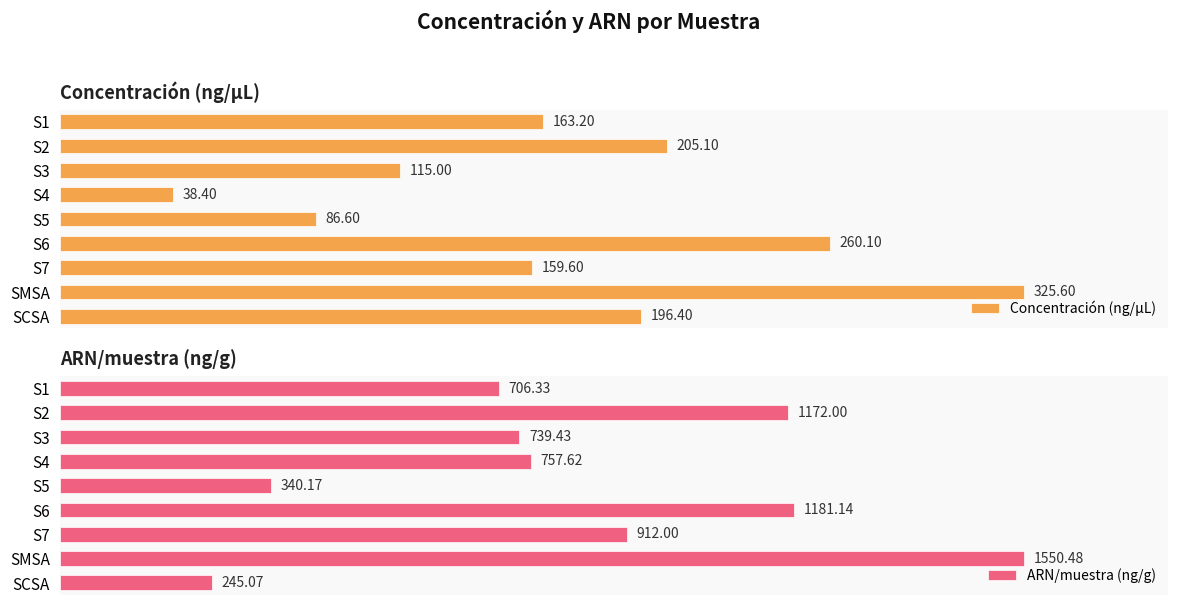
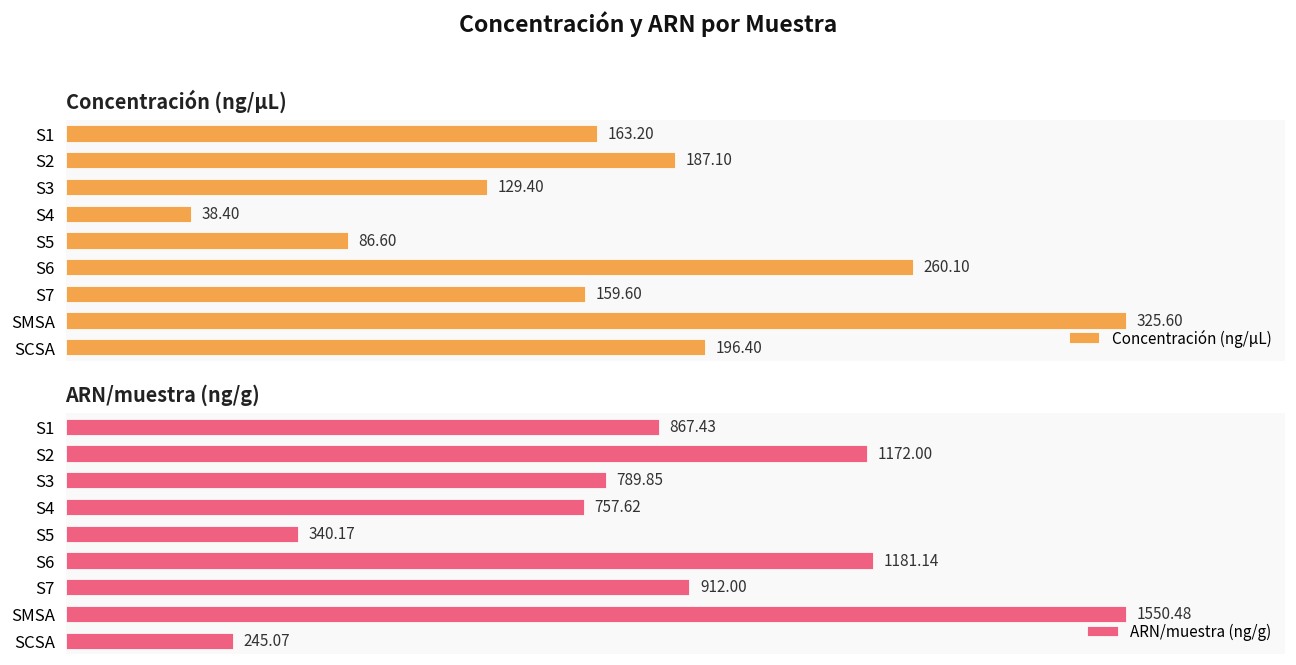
  {
    "Concentración (ng/µL)": {
      "Concentración (ng/µL)": {
        "S1": 163.20,
-       "S2": 205.10,
-       "S3": 115.00,
+       "S2": 187.10,
+       "S3": 129.40,
        "S4": 38.40,
        "S5": 86.60,
        "S6": 260.10,
        "S7": 159.60,
        "SMSA": 325.60,
        "SCSA": 196.40
      }
    },
    "ARN/muestra (ng/g)": {
      "ARN/muestra (ng/g)": {
-       "S1": 706.33,
+       "S1": 867.43,
        "S2": 1172.00,
-       "S3": 739.43,
+       "S3": 789.85,
        "S4": 757.62,
        "S5": 340.17,
        "S6": 1181.14,
        "S7": 912.00,
        "SMSA": 1550.48,
        "SCSA": 245.07
      }
    }
  }
